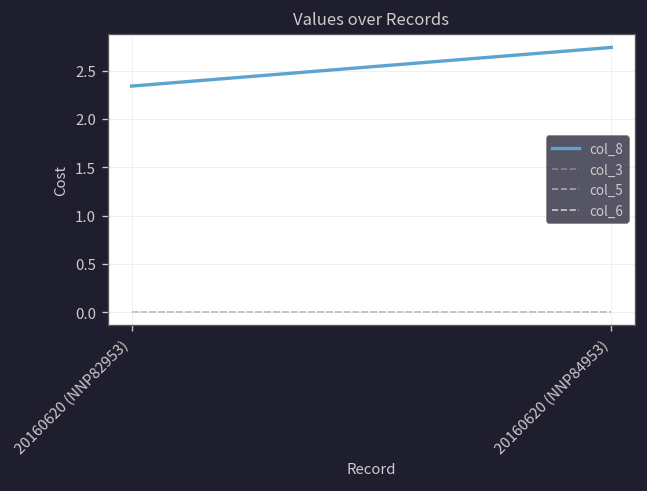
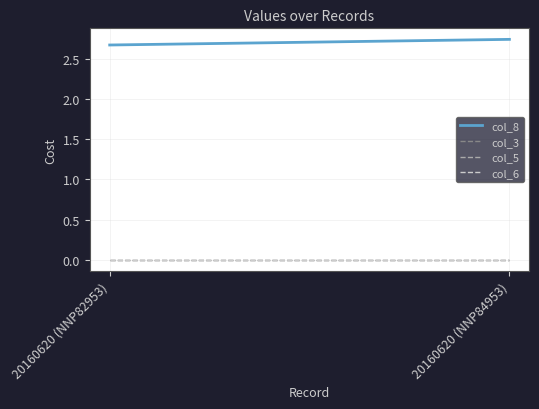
  {
    "col_8": {
-     "20160620 (NNP82953)": 2.3,
+     "20160620 (NNP82953)": 2.7,
      "20160620 (NNP84953)": 2.7
    },
    "col_6": {
      "20160620 (NNP82953)": 0.0,
      "20160620 (NNP84953)": 0.0
    }
  }
